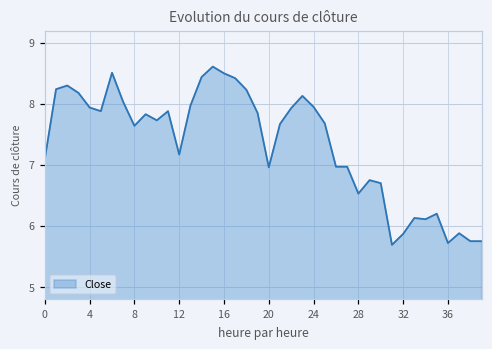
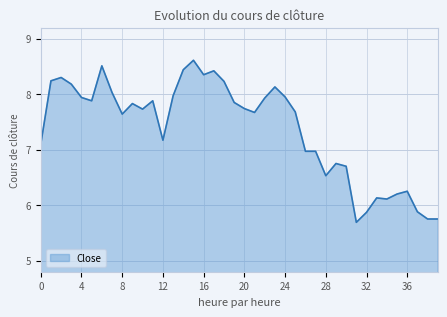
  {
    "0": 7.1,
    "4": 7.9,
    "8": 7.6,
    "12": 7.2,
-   "16": 8.5,
-   "20": 7.0,
+   "16": 8.4,
+   "20": 7.7,
    "24": 8.0,
    "28": 6.5,
    "32": 5.9,
-   "36": 5.7
+   "36": 6.3
  }
